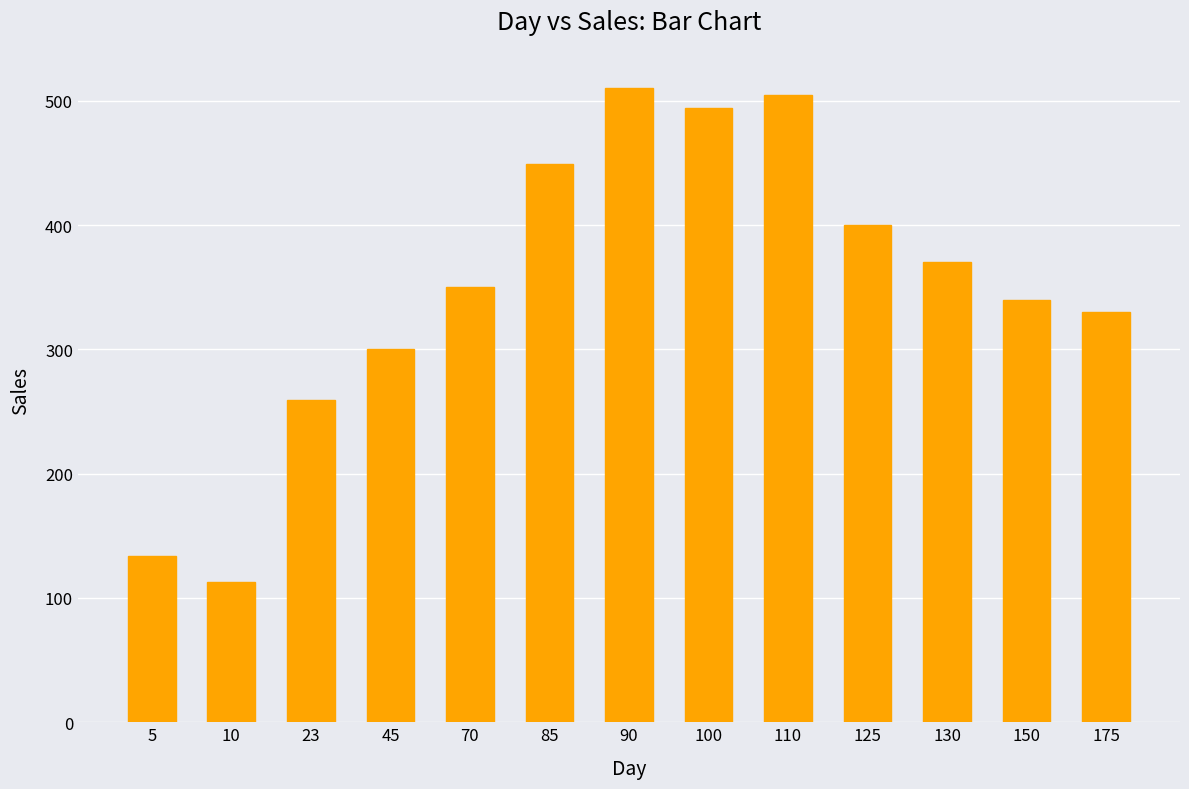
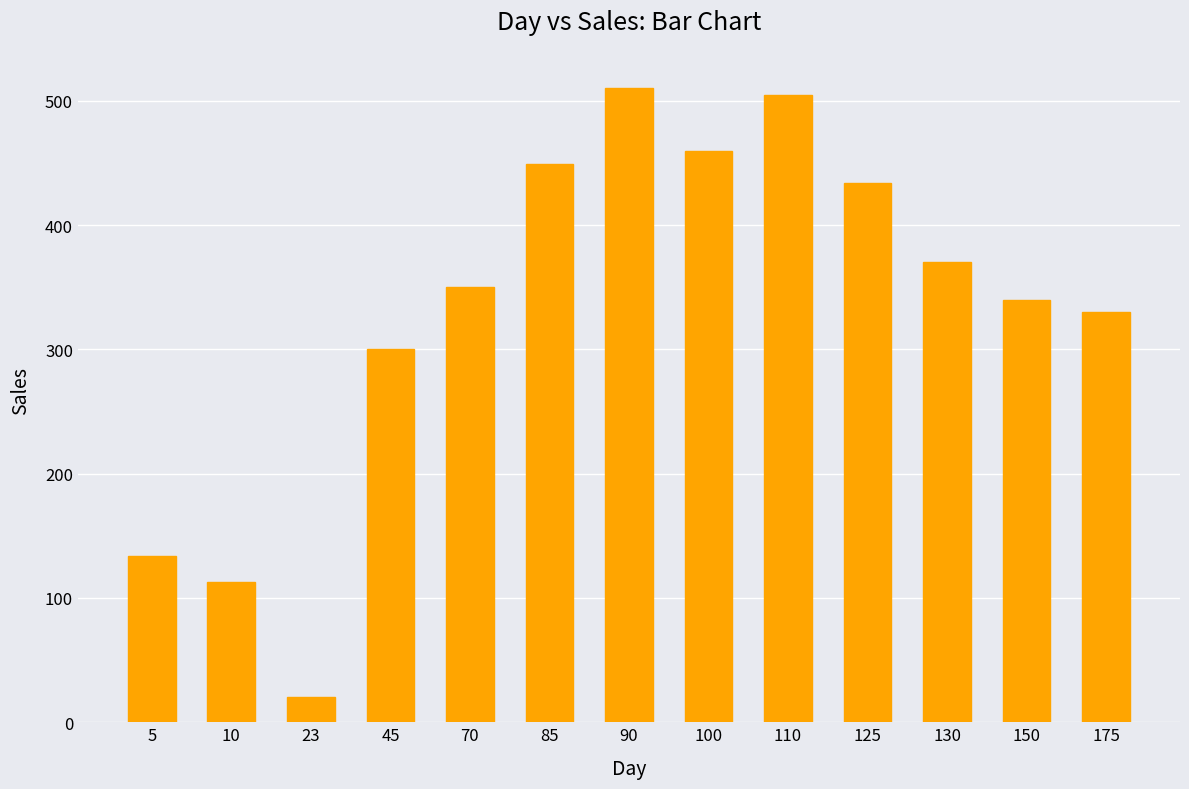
  {
    "5": 134,
    "10": 113,
-   "23": 259,
+   "23": 20,
    "45": 300,
    "70": 350,
    "85": 449,
    "90": 510,
-   "100": 494,
+   "100": 460,
    "110": 505,
-   "125": 400,
+   "125": 434,
    "130": 370,
    "150": 340,
    "175": 330
  }
